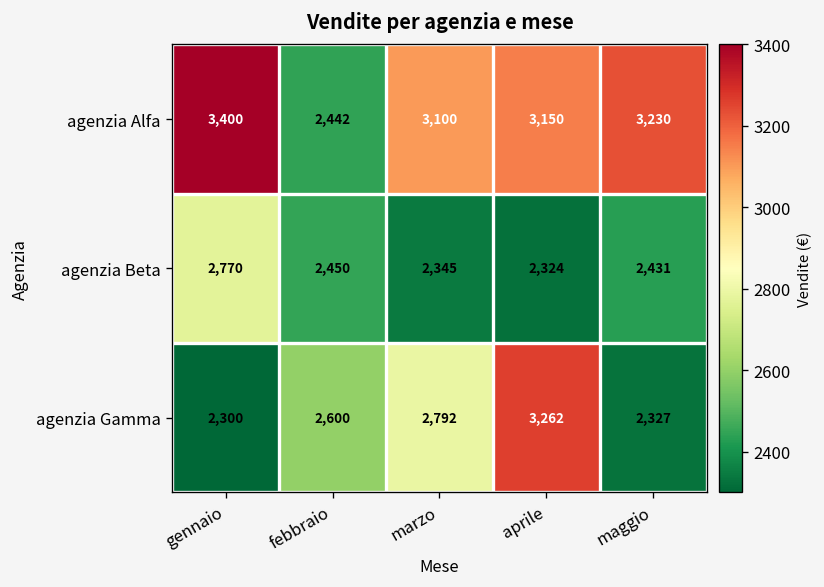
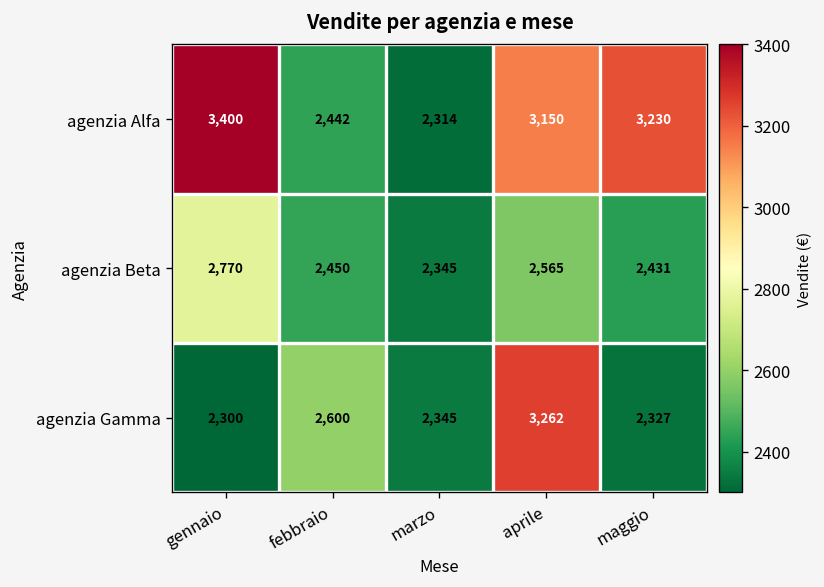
  {
    "agenzia Alfa": {
      "gennaio": "3,400",
      "febbraio": "2,442",
-     "marzo": "3,100",
+     "marzo": "2,314",
      "aprile": "3,150",
      "maggio": "3,230"
    },
    "agenzia Beta": {
      "gennaio": "2,770",
      "febbraio": "2,450",
      "marzo": "2,345",
-     "aprile": "2,324",
+     "aprile": "2,565",
      "maggio": "2,431"
    },
    "agenzia Gamma": {
      "gennaio": "2,300",
      "febbraio": "2,600",
-     "marzo": "2,792",
+     "marzo": "2,345",
      "aprile": "3,262",
      "maggio": "2,327"
    }
  }
